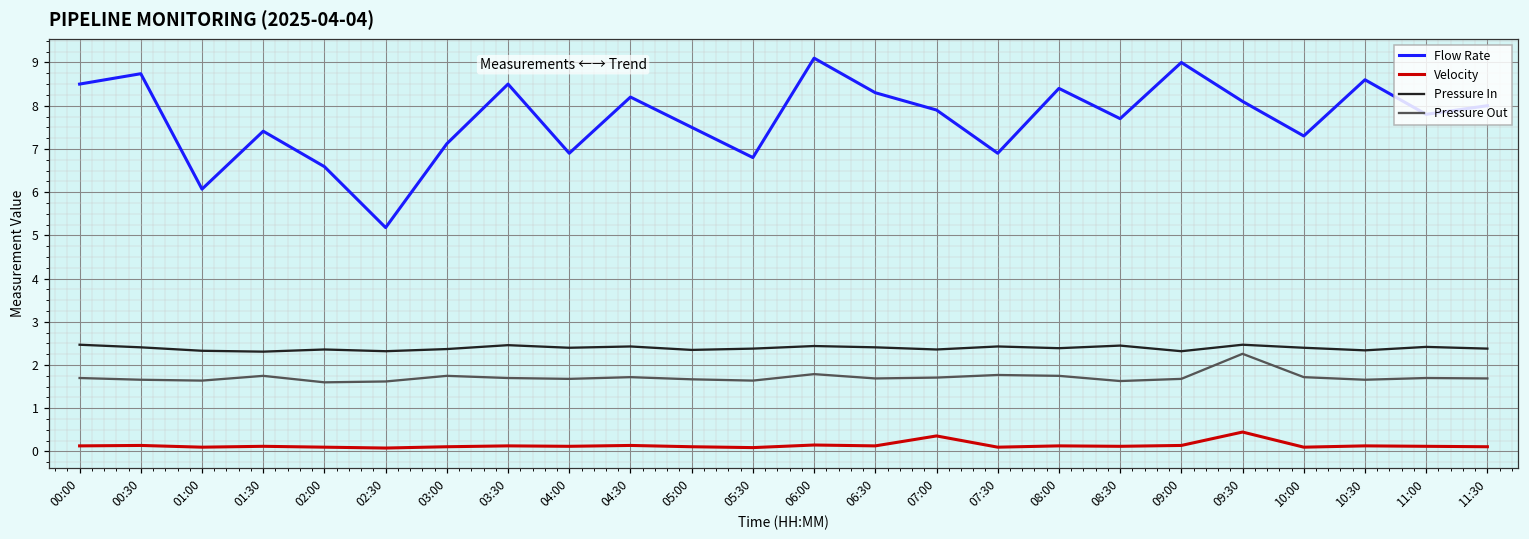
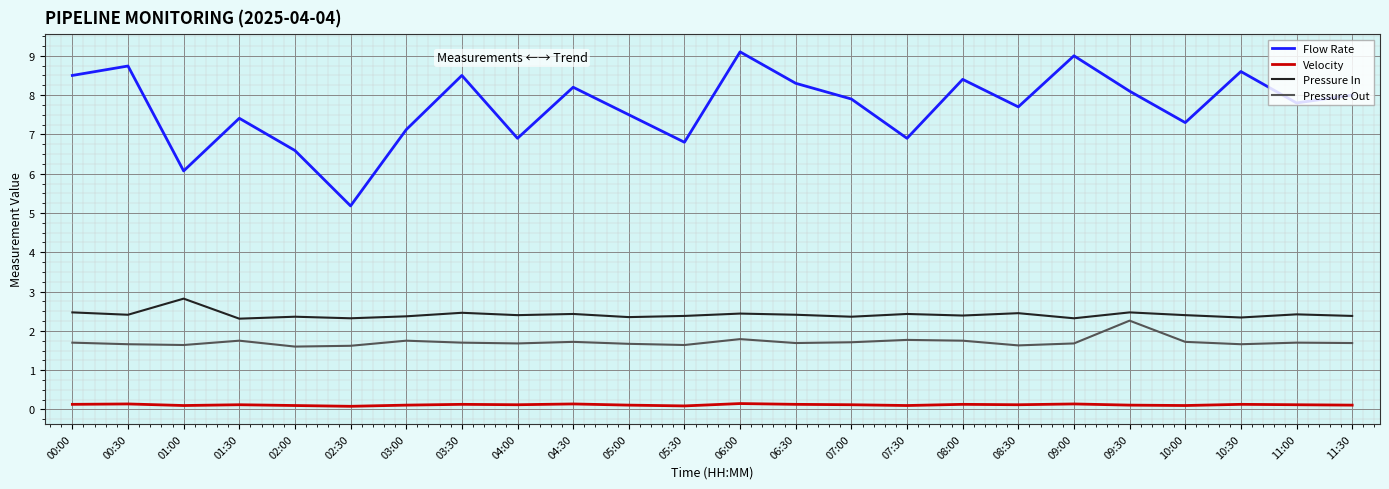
  {
    "Flow Rate": {
      "00:00": 8.5,
      "00:30": 8.7,
      "01:00": 6.1,
      "01:30": 7.4,
      "02:00": 6.6,
      "02:30": 5.2,
      "03:00": 7.1,
      "03:30": 8.5,
      "04:00": 6.9,
      "04:30": 8.2,
      "05:00": 7.5,
      "05:30": 6.8,
      "06:00": 9.1,
      "06:30": 8.3,
      "07:00": 7.9,
      "07:30": 6.9,
      "08:00": 8.4,
      "08:30": 7.7,
      "09:00": 9.0,
      "09:30": 8.1,
      "10:00": 7.3,
      "10:30": 8.6
    },
    "Velocity": {
      "00:00": 0.1,
      "00:30": 0.1,
      "01:00": 0.1,
      "01:30": 0.1,
      "02:00": 0.1,
      "02:30": 0.1,
      "03:00": 0.1,
      "03:30": 0.1,
      "04:00": 0.1,
      "04:30": 0.1,
      "05:00": 0.1,
      "05:30": 0.1,
      "06:00": 0.2,
      "06:30": 0.1,
-     "07:00": 0.4,
+     "07:00": 0.1,
      "07:30": 0.1,
      "08:00": 0.1,
      "08:30": 0.1,
      "09:00": 0.1,
-     "09:30": 0.5,
+     "09:30": 0.1,
      "10:00": 0.1,
      "10:30": 0.1,
      "11:00": 0.1,
      "11:30": 0.1
    },
    "Pressure In": {
      "00:00": 2.5,
      "00:30": 2.4,
-     "01:00": 2.3,
+     "01:00": 2.8,
      "01:30": 2.3,
      "02:00": 2.4,
      "02:30": 2.3,
      "03:00": 2.4,
      "03:30": 2.5,
      "04:00": 2.4,
      "04:30": 2.4,
      "05:00": 2.4,
      "05:30": 2.4,
      "06:00": 2.4,
      "06:30": 2.4,
      "07:00": 2.4,
      "07:30": 2.4,
      "08:00": 2.4,
      "08:30": 2.5,
      "09:00": 2.3,
      "09:30": 2.5,
      "10:00": 2.4,
      "10:30": 2.3,
      "11:00": 2.4,
      "11:30": 2.4
    },
    "Pressure Out": {
      "00:00": 1.7,
      "00:30": 1.7,
      "01:00": 1.6,
      "01:30": 1.8,
      "02:00": 1.6,
      "02:30": 1.6,
      "03:00": 1.8,
      "03:30": 1.7,
      "04:00": 1.7,
      "04:30": 1.7,
      "05:00": 1.7,
      "05:30": 1.6,
      "06:00": 1.8,
      "06:30": 1.7,
      "07:00": 1.7,
      "07:30": 1.8,
      "08:00": 1.8,
      "08:30": 1.6,
      "09:00": 1.7,
      "09:30": 2.3,
      "10:00": 1.7,
      "10:30": 1.7,
      "11:00": 1.7,
      "11:30": 1.7
    }
  }
